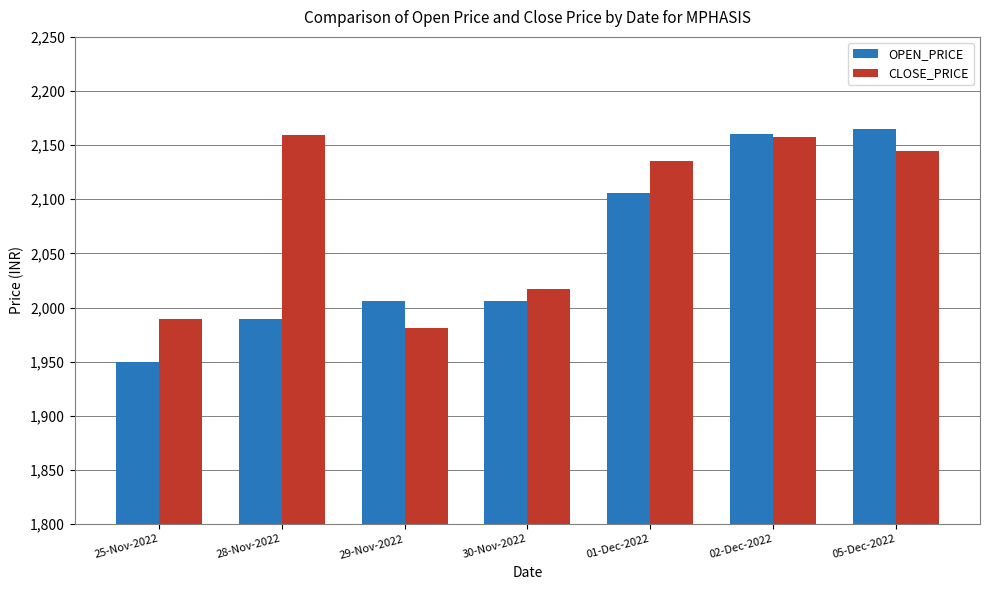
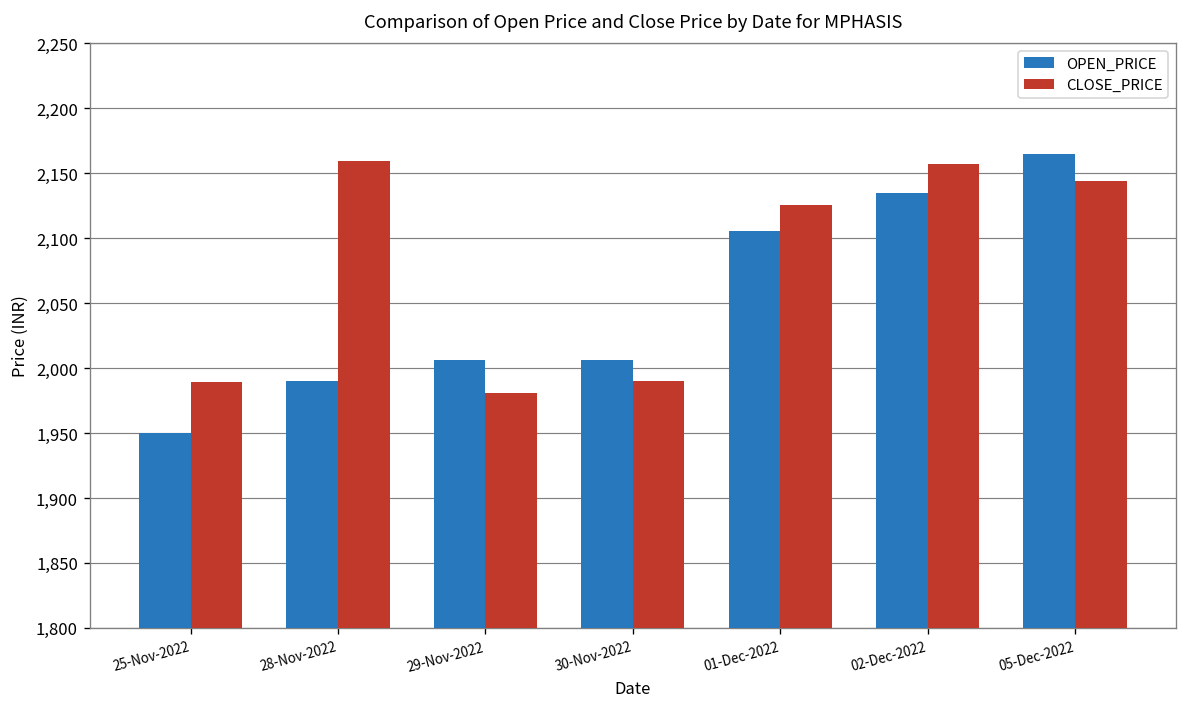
  {
    "OPEN_PRICE": {
      "25-Nov-2022": "1,950",
      "28-Nov-2022": "1,990",
      "29-Nov-2022": "2,007",
      "30-Nov-2022": "2,006",
      "01-Dec-2022": "2,106",
-     "02-Dec-2022": "2,160",
+     "02-Dec-2022": "2,135",
      "05-Dec-2022": "2,165"
    },
    "CLOSE_PRICE": {
      "25-Nov-2022": "1,990",
      "28-Nov-2022": "2,160",
      "29-Nov-2022": "1,981",
-     "30-Nov-2022": "2,017",
-     "01-Dec-2022": "2,135",
+     "30-Nov-2022": "1,990",
+     "01-Dec-2022": "2,125",
      "02-Dec-2022": "2,157",
      "05-Dec-2022": "2,144"
    }
  }
